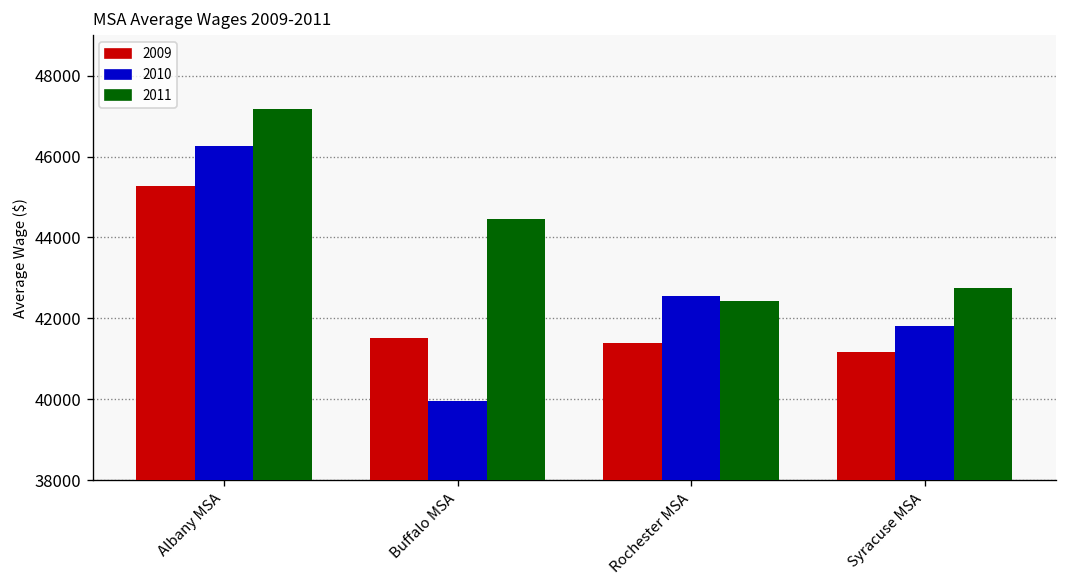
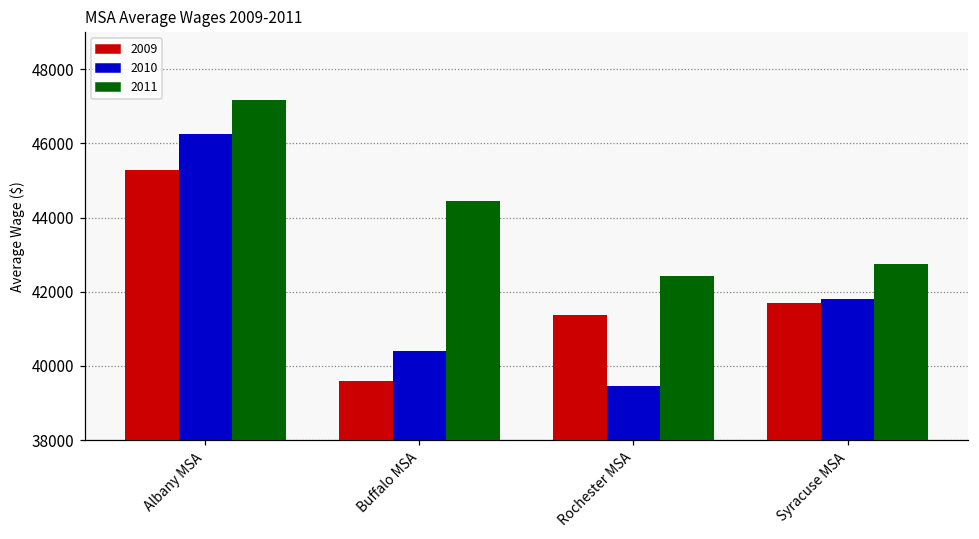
  {
    "2009": {
      "Albany MSA": 45300,
-     "Buffalo MSA": 41500,
+     "Buffalo MSA": 39600,
      "Rochester MSA": 41400,
-     "Syracuse MSA": 41200
+     "Syracuse MSA": 41700
    },
    "2010": {
      "Albany MSA": 46300,
-     "Buffalo MSA": 40000,
-     "Rochester MSA": 42600,
+     "Buffalo MSA": 40400,
+     "Rochester MSA": 39500,
      "Syracuse MSA": 41800
    },
    "2011": {
      "Albany MSA": 47200,
      "Buffalo MSA": 44400,
      "Rochester MSA": 42400,
      "Syracuse MSA": 42700
    }
  }
